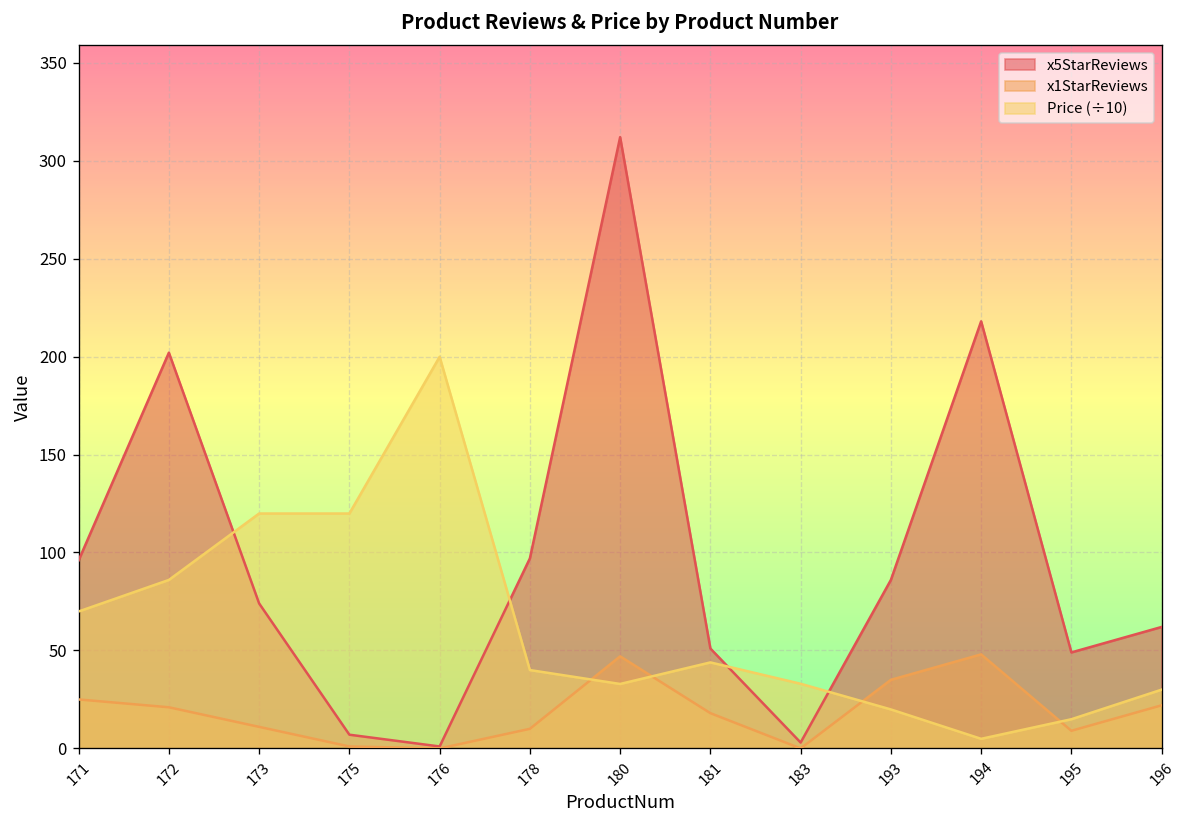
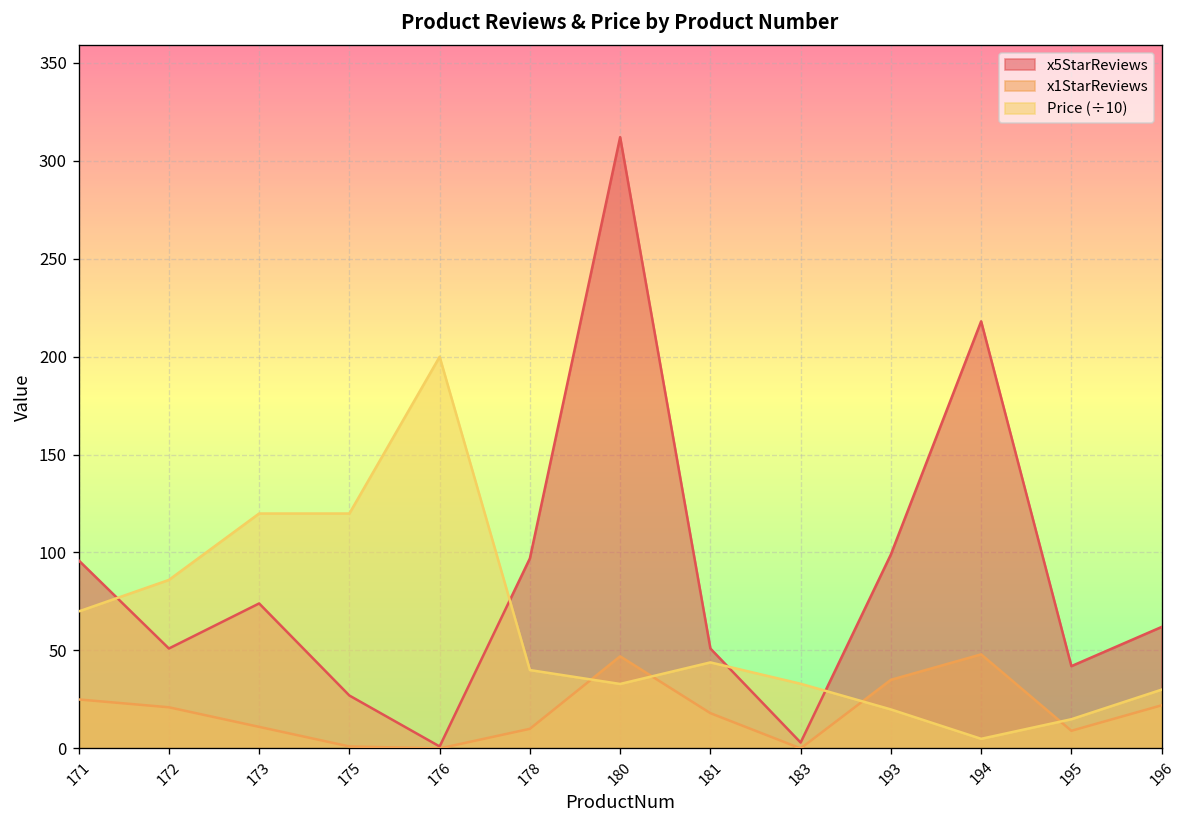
  {
    "x5StarReviews": {
      "171": 96,
-     "172": 202,
+     "172": 51,
      "173": 74,
-     "175": 7,
+     "175": 27,
      "178": 97,
      "180": 312,
      "181": 51,
      "183": 3,
-     "193": 86,
+     "193": 99,
      "194": 218,
-     "195": 49,
+     "195": 42,
      "196": 62
    }
  }
